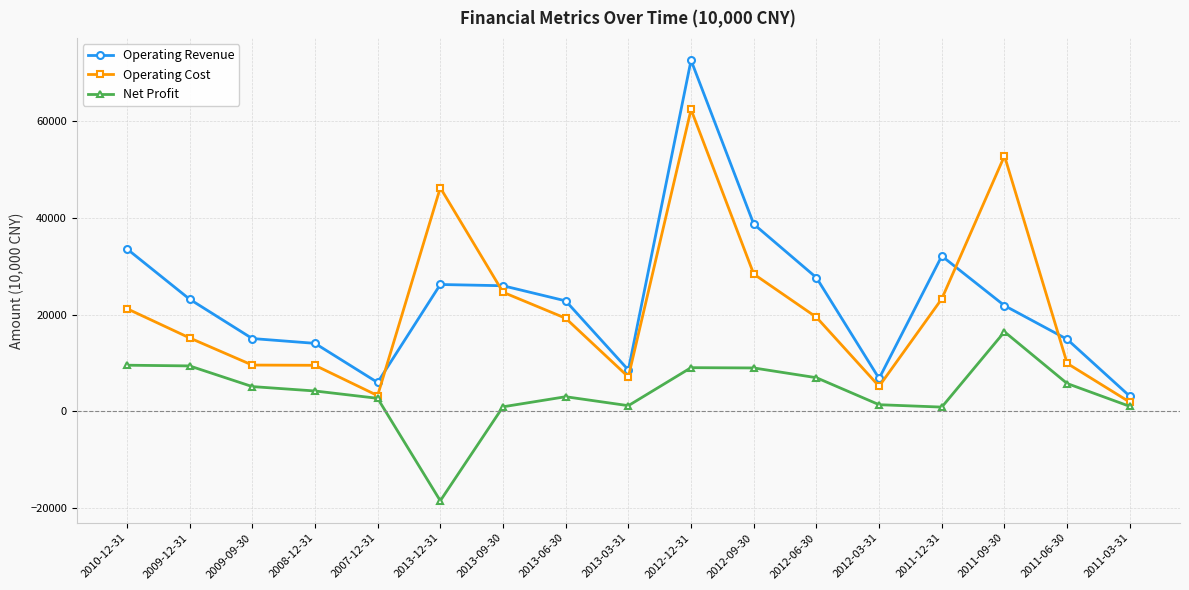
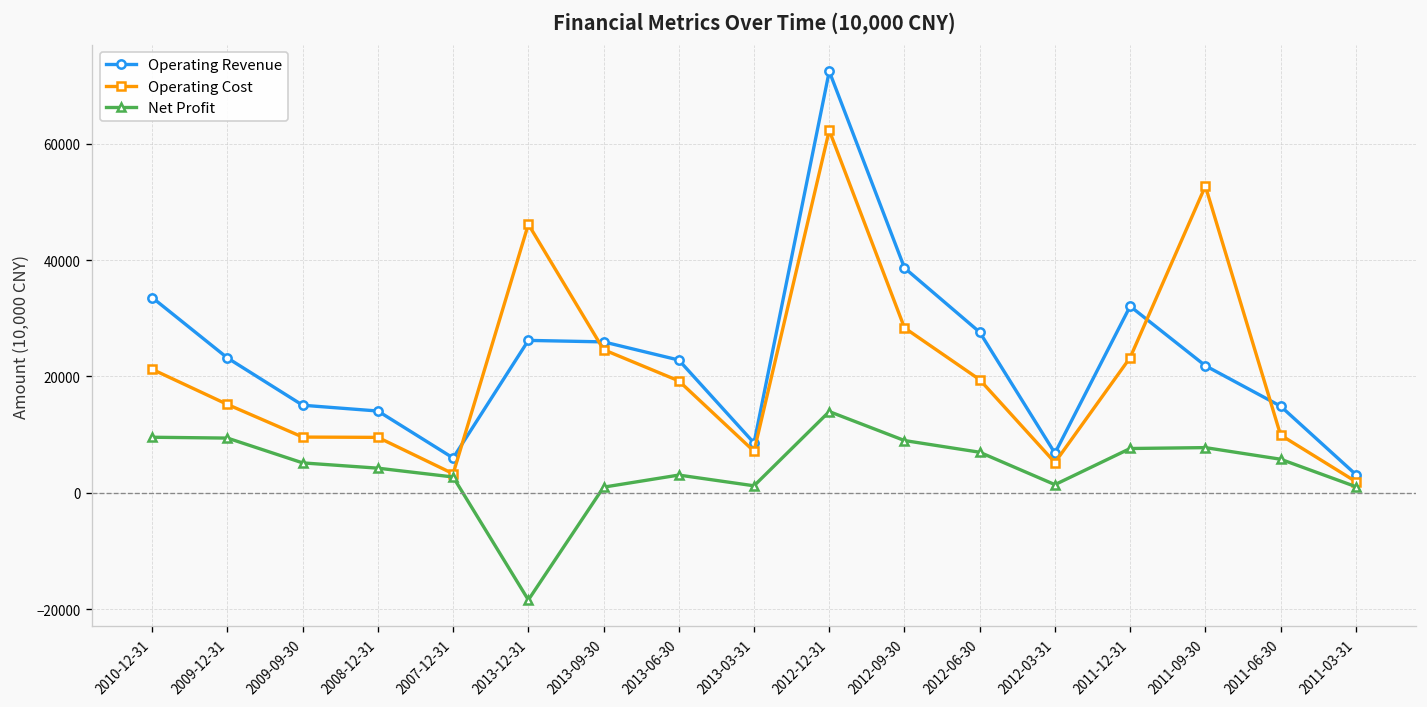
  {
    "Operating Revenue": {
      "2010-12-31": 34000,
      "2009-12-31": 23000,
      "2009-09-30": 15000,
      "2008-12-31": 14000,
      "2007-12-31": 6000,
      "2013-12-31": 26000,
      "2013-09-30": 26000,
      "2013-06-30": 23000,
      "2013-03-31": 9000,
      "2012-12-31": 72000,
      "2012-09-30": 39000,
      "2012-06-30": 28000,
      "2012-03-31": 7000,
      "2011-12-31": 32000,
      "2011-09-30": 22000,
      "2011-06-30": 15000,
      "2011-03-31": 3000
    },
    "Operating Cost": {
      "2010-12-31": 21000,
      "2009-12-31": 15000,
      "2009-09-30": 10000,
      "2008-12-31": 10000,
      "2007-12-31": 3000,
      "2013-12-31": 46000,
      "2013-09-30": 25000,
      "2013-06-30": 19000,
      "2013-03-31": 7000,
      "2012-12-31": 62000,
      "2012-09-30": 28000,
      "2012-06-30": 19000,
      "2012-03-31": 5000,
      "2011-12-31": 23000,
      "2011-09-30": 53000,
      "2011-06-30": 10000,
      "2011-03-31": 2000
    },
    "Net Profit": {
      "2010-12-31": 10000,
      "2009-12-31": 9000,
      "2009-09-30": 5000,
      "2008-12-31": 4000,
      "2007-12-31": 3000,
      "2013-12-31": -18000,
      "2013-09-30": 1000,
      "2013-06-30": 3000,
      "2013-03-31": 1000,
-     "2012-12-31": 9000,
+     "2012-12-31": 14000,
      "2012-09-30": 9000,
      "2012-06-30": 7000,
      "2012-03-31": 1000,
-     "2011-12-31": 1000,
-     "2011-09-30": 16000,
+     "2011-12-31": 8000,
+     "2011-09-30": 8000,
      "2011-06-30": 6000,
      "2011-03-31": 1000
    }
  }
